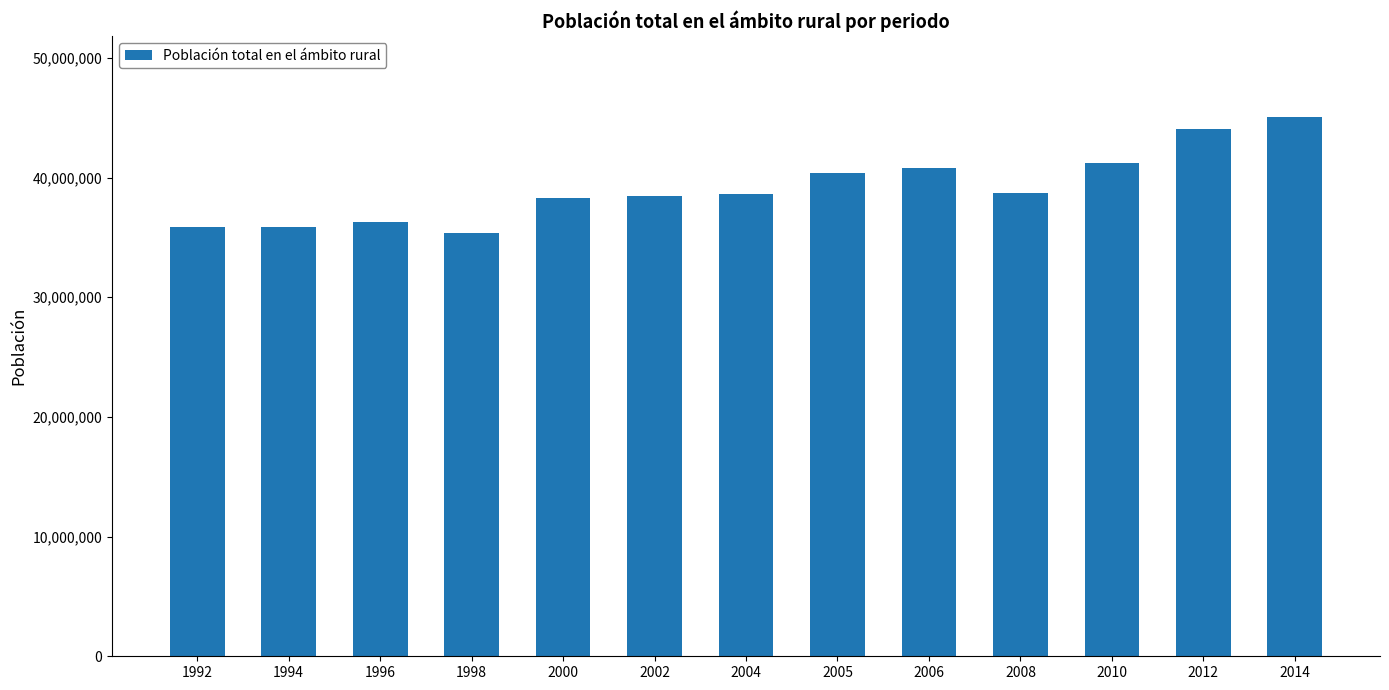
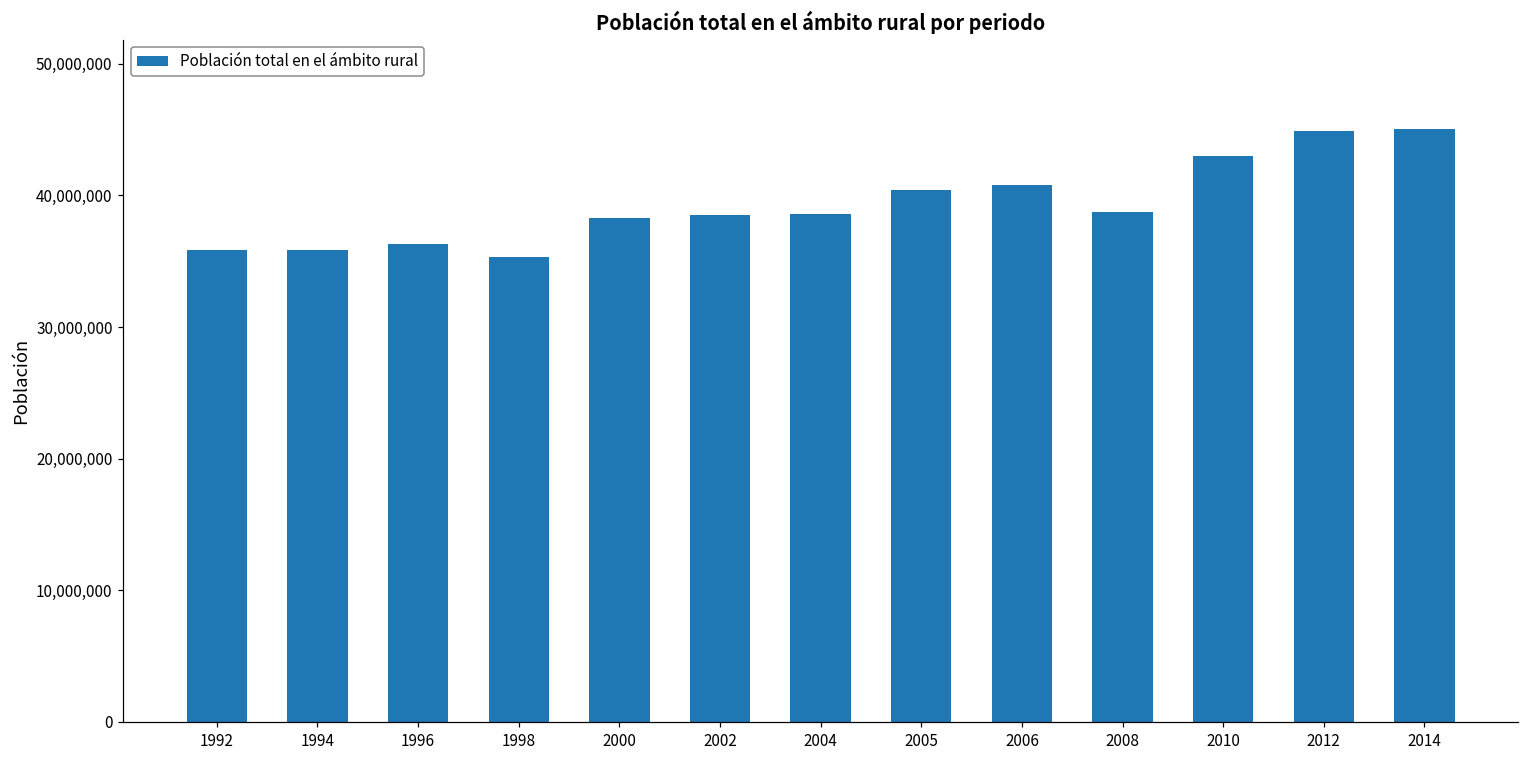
  {
    "1992": "35,800,000",
    "1994": "35,800,000",
    "1996": "36,300,000",
    "1998": "35,300,000",
    "2000": "38,300,000",
    "2002": "38,500,000",
    "2004": "38,600,000",
    "2005": "40,400,000",
    "2006": "40,800,000",
    "2008": "38,700,000",
-   "2010": "41,200,000",
-   "2012": "44,100,000",
+   "2010": "43,000,000",
+   "2012": "44,900,000",
    "2014": "45,100,000"
  }
